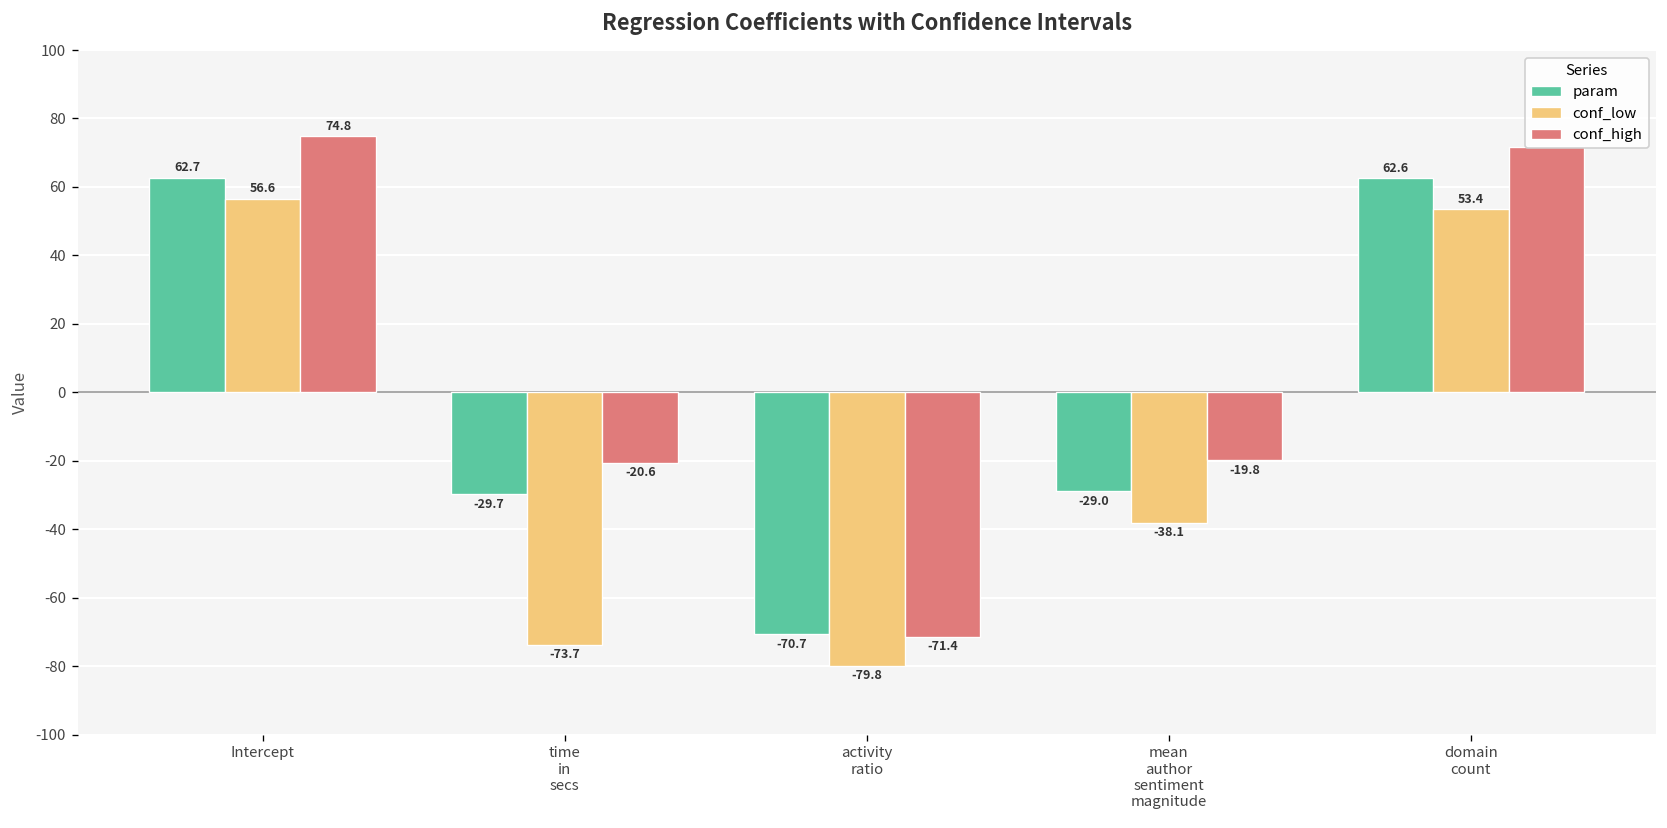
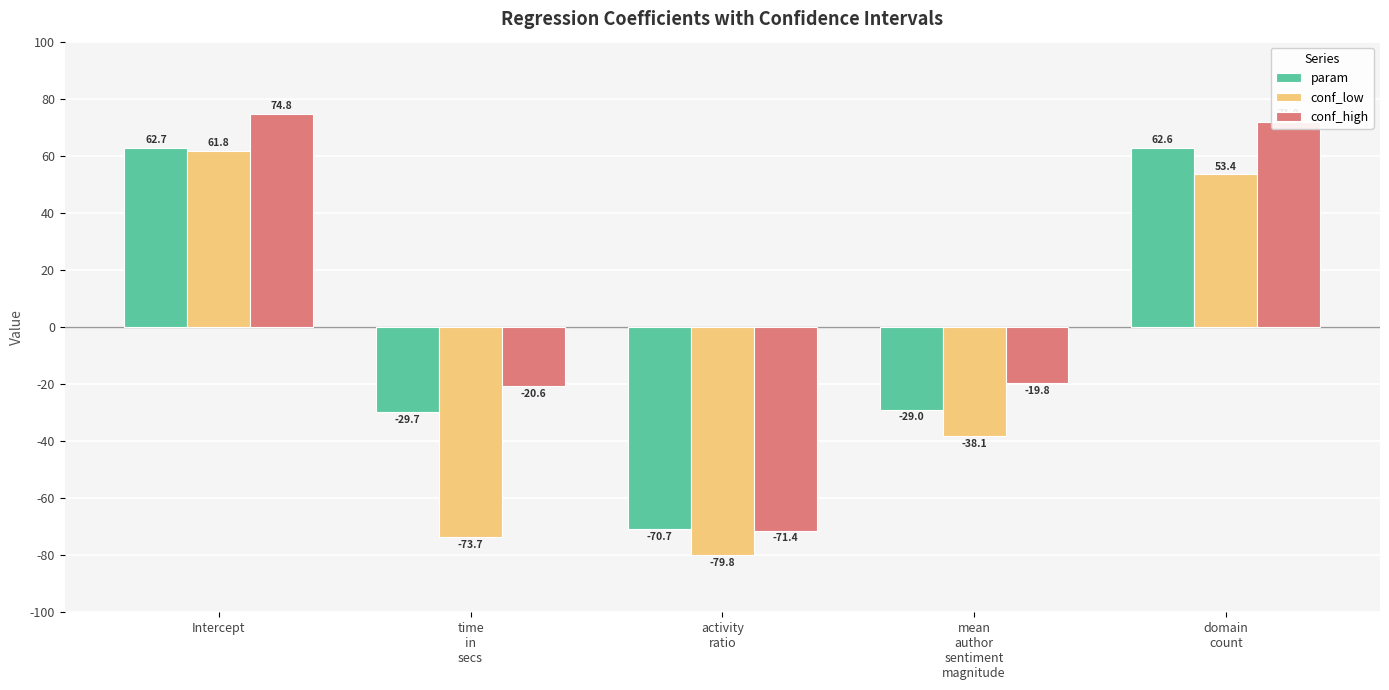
  {
    "param": {
      "Intercept": 62.7,
      "time in secs": -29.7,
      "activity ratio": -70.7,
      "mean author sentiment magnitude": -29.0,
      "domain count": 62.6
    },
    "conf_low": {
-     "Intercept": 56.6,
+     "Intercept": 61.8,
      "time in secs": -73.7,
      "activity ratio": -79.8,
      "mean author sentiment magnitude": -38.1,
      "domain count": 53.4
    },
    "conf_high": {
      "Intercept": 74.8,
      "time in secs": -20.6,
      "activity ratio": -71.4,
      "mean author sentiment magnitude": -19.8
    }
  }
